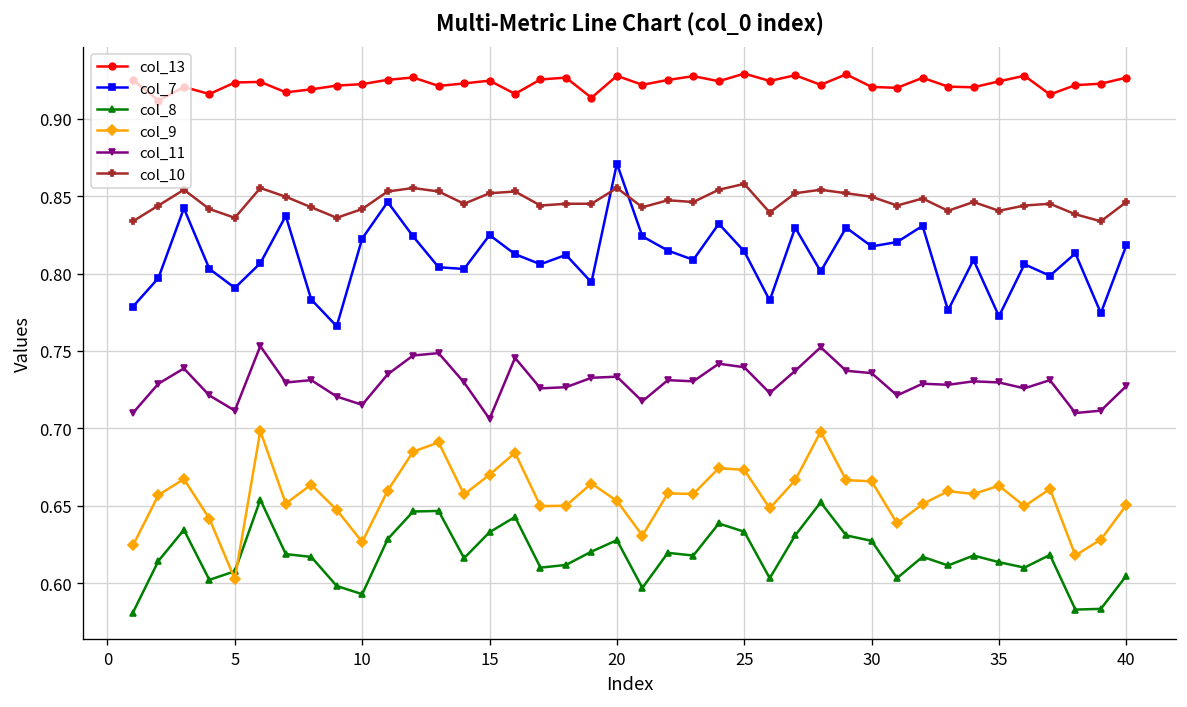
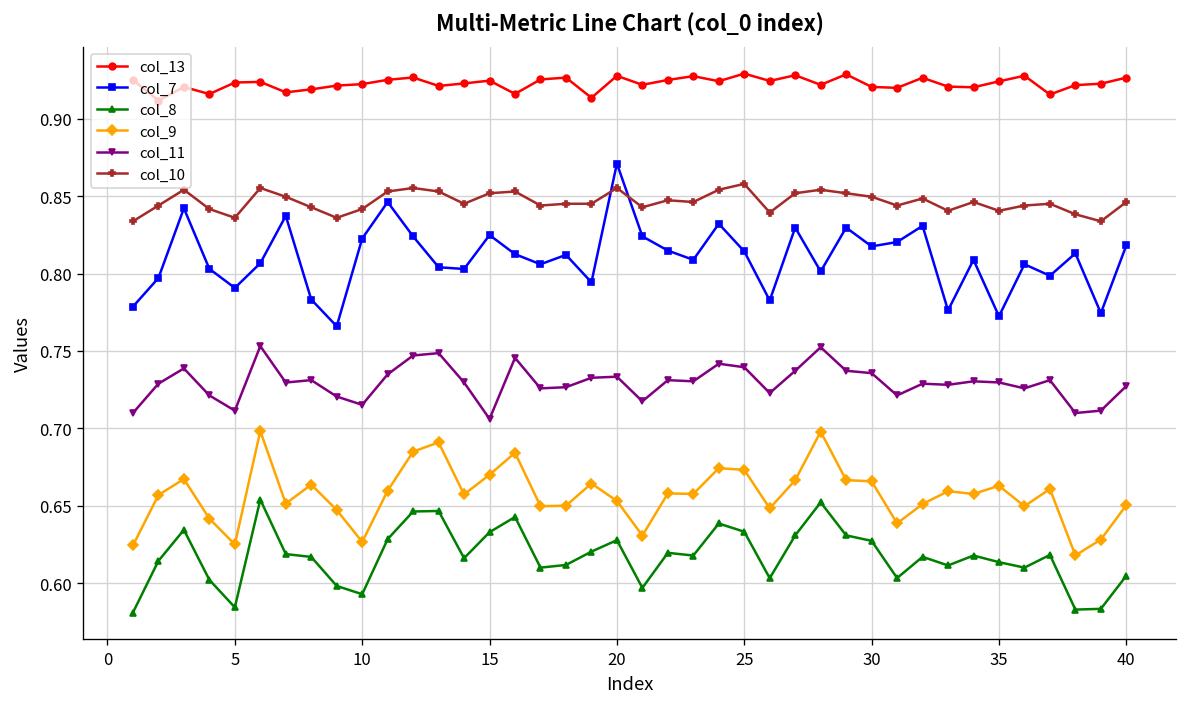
  {
    "col_13": {
      "5": 0.923,
      "10": 0.922,
      "15": 0.924,
      "20": 0.928,
      "25": 0.929,
      "30": 0.920,
      "35": 0.924,
      "40": 0.926
    },
    "col_7": {
      "5": 0.791,
      "10": 0.823,
      "15": 0.825,
      "20": 0.871,
      "25": 0.814,
      "30": 0.818,
      "35": 0.772,
      "40": 0.818
    },
    "col_8": {
-     "5": 0.608,
+     "5": 0.585,
      "10": 0.593,
      "15": 0.633,
      "20": 0.628,
      "25": 0.633,
      "30": 0.627,
      "35": 0.614,
      "40": 0.605
    },
    "col_9": {
-     "5": 0.603,
+     "5": 0.625,
      "10": 0.627,
      "15": 0.670,
      "20": 0.653,
      "25": 0.673,
      "30": 0.666,
      "35": 0.663,
      "40": 0.651
    },
    "col_11": {
      "5": 0.711,
      "10": 0.715,
      "15": 0.706,
      "20": 0.733,
      "25": 0.740,
      "30": 0.736,
      "35": 0.730,
      "40": 0.727
    },
    "col_10": {
      "5": 0.836,
      "10": 0.842,
      "15": 0.852,
      "20": 0.855,
      "25": 0.858,
      "30": 0.850,
      "35": 0.840,
      "40": 0.846
    }
  }
